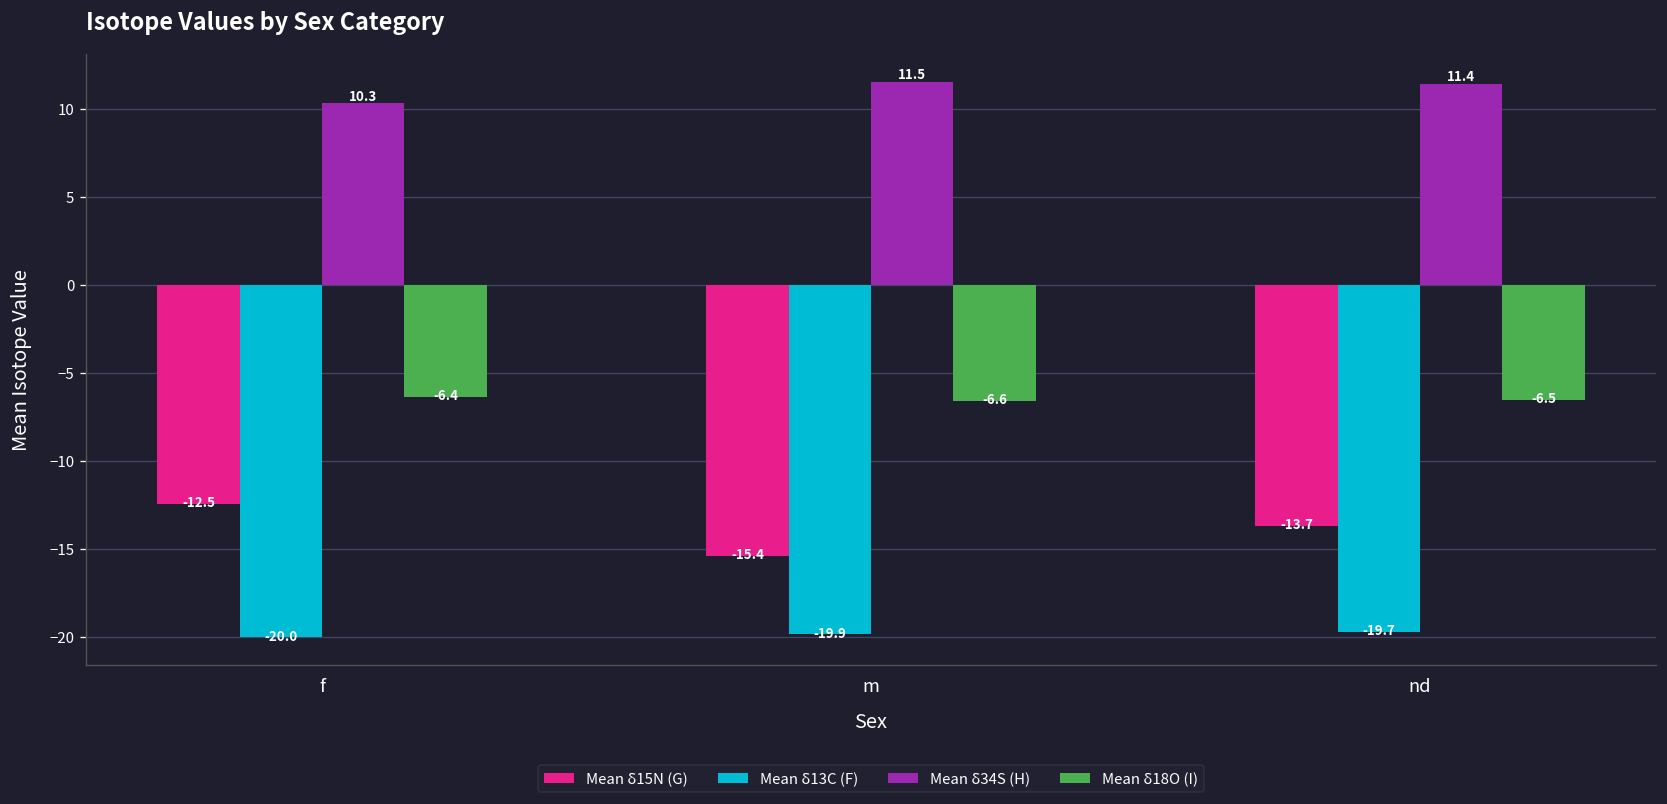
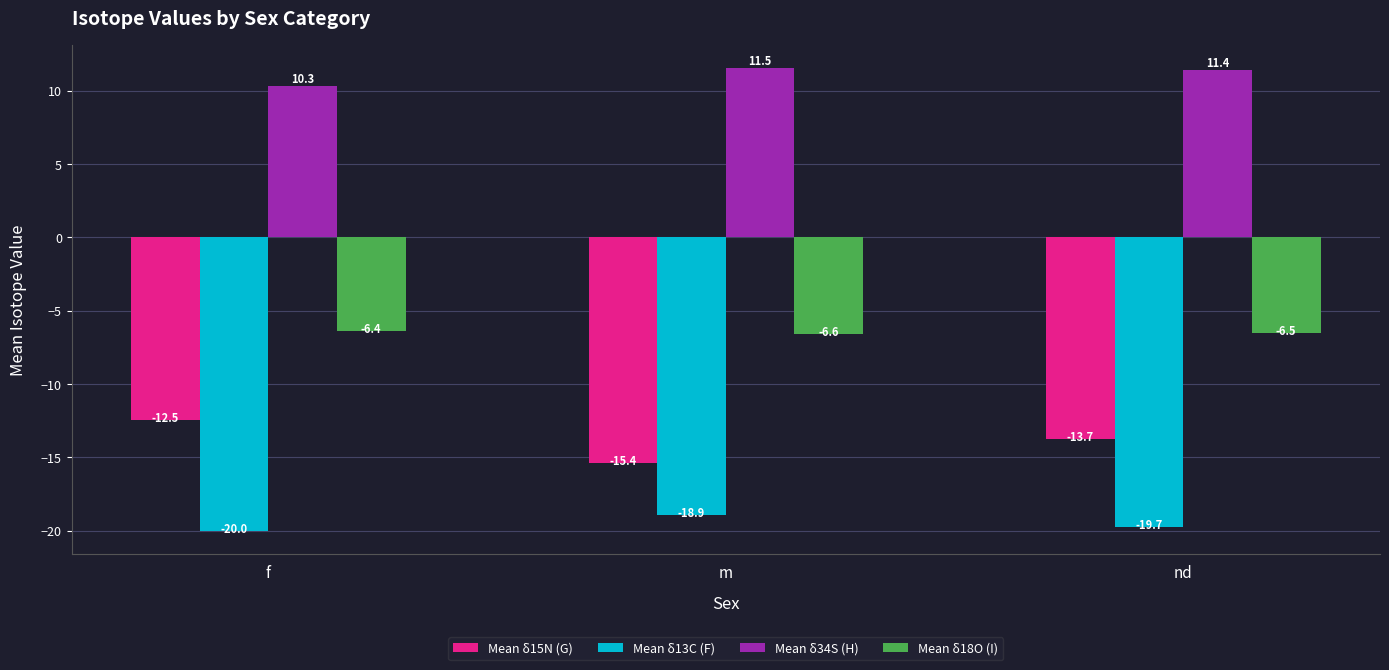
  {
    "Mean δ15N (G)": {
      "f": -12.5,
      "m": -15.4,
      "nd": -13.7
    },
    "Mean δ13C (F)": {
      "f": -20.0,
-     "m": -19.9,
+     "m": -18.9,
      "nd": -19.7
    },
    "Mean δ34S (H)": {
      "f": 10.3,
      "m": 11.5,
      "nd": 11.4
    },
    "Mean δ18O (I)": {
      "f": -6.4,
      "m": -6.6,
      "nd": -6.5
    }
  }
